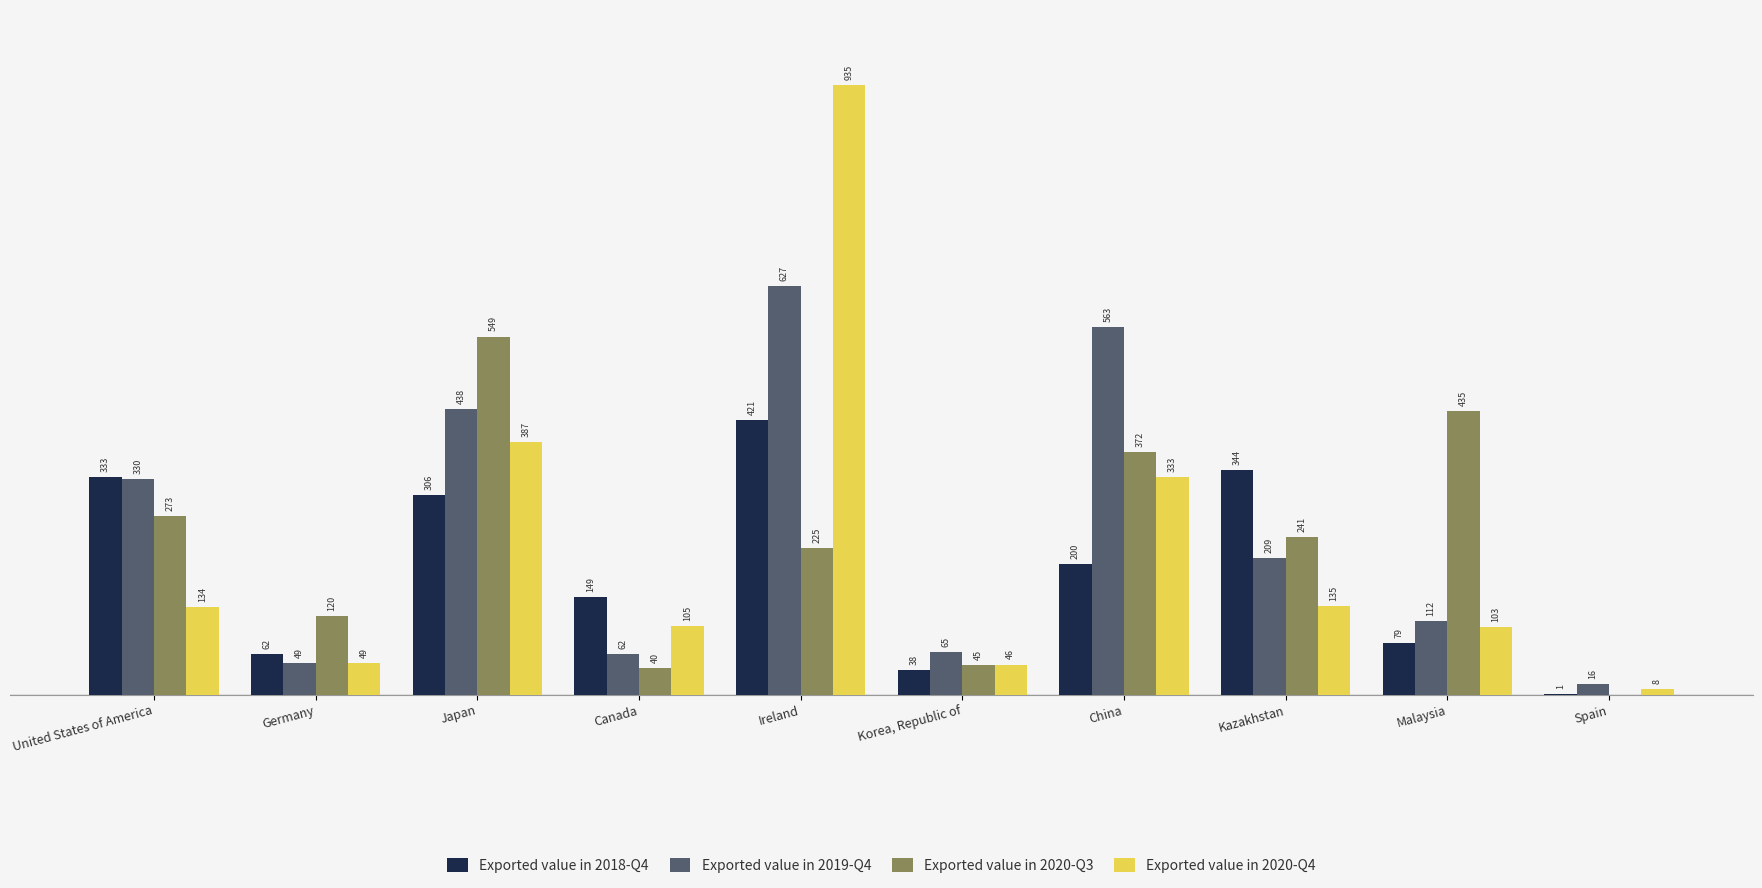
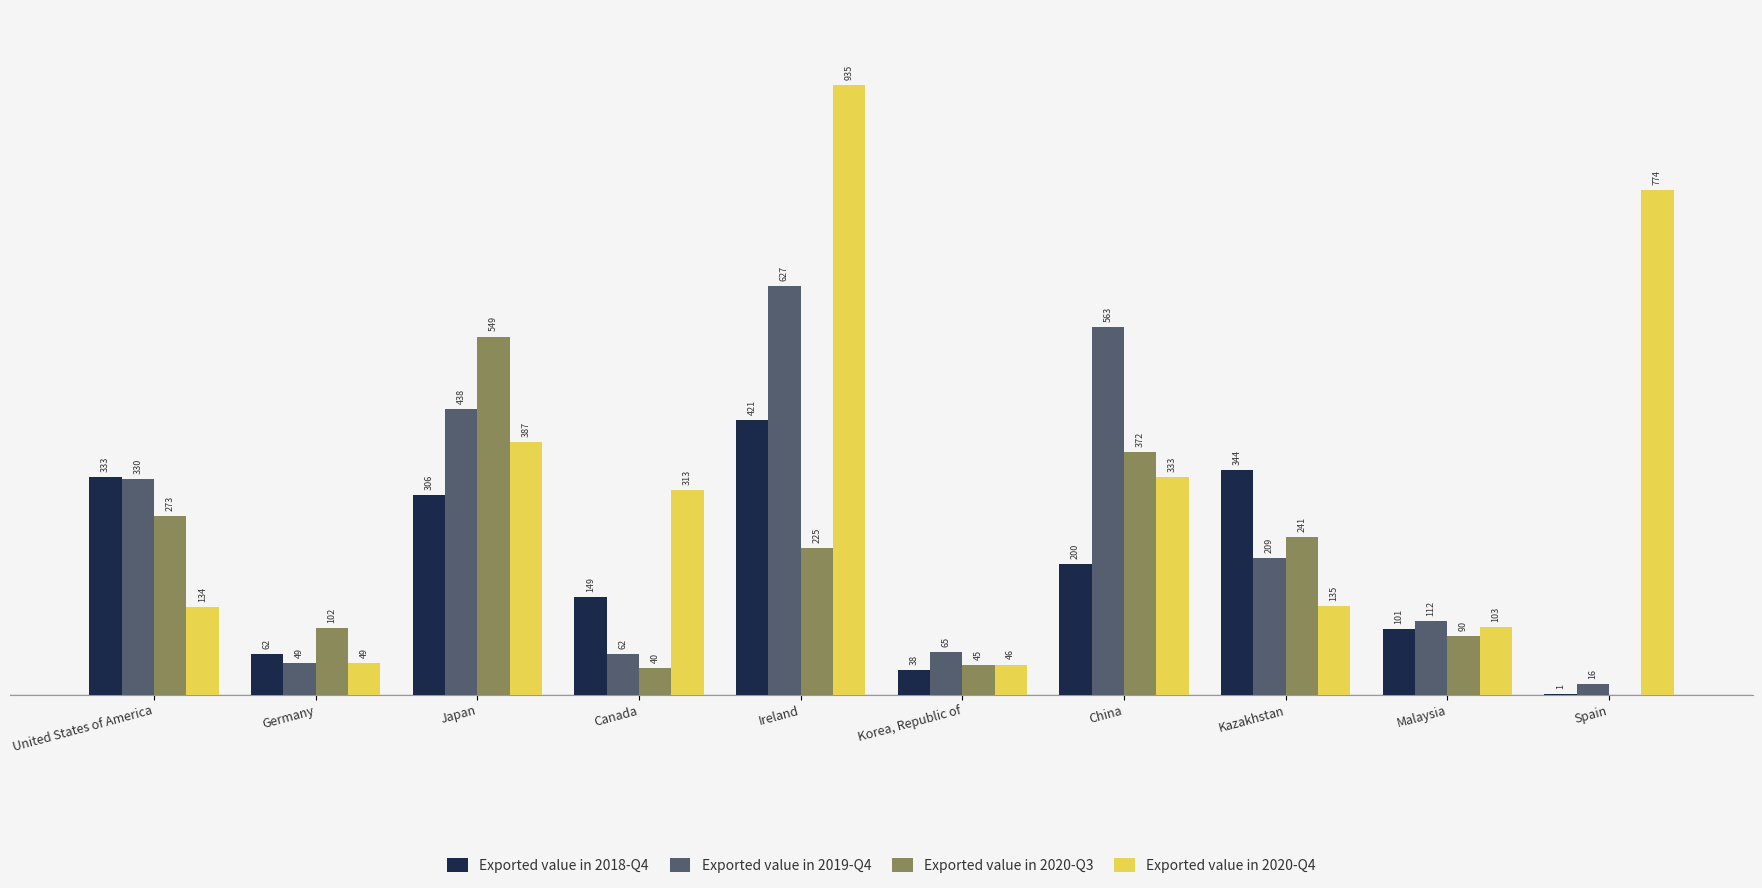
  {
    "Exported value in 2018-Q4": {
      "United States of America": 333,
      "Germany": 62,
      "Japan": 306,
      "Canada": 149,
      "Ireland": 421,
      "Korea, Republic of": 38,
      "China": 200,
      "Kazakhstan": 344,
-     "Malaysia": 79,
+     "Malaysia": 101,
      "Spain": 1
    },
    "Exported value in 2019-Q4": {
      "United States of America": 330,
      "Germany": 49,
      "Japan": 438,
      "Canada": 62,
      "Ireland": 627,
      "Korea, Republic of": 65,
      "China": 563,
      "Kazakhstan": 209,
      "Malaysia": 112,
      "Spain": 16
    },
    "Exported value in 2020-Q3": {
      "United States of America": 273,
-     "Germany": 120,
+     "Germany": 102,
      "Japan": 549,
      "Canada": 40,
      "Ireland": 225,
      "Korea, Republic of": 45,
      "China": 372,
      "Kazakhstan": 241,
-     "Malaysia": 435
+     "Malaysia": 90
    },
    "Exported value in 2020-Q4": {
      "United States of America": 134,
      "Germany": 49,
      "Japan": 387,
-     "Canada": 105,
+     "Canada": 313,
      "Ireland": 935,
      "Korea, Republic of": 46,
      "China": 333,
      "Kazakhstan": 135,
      "Malaysia": 103,
-     "Spain": 8
+     "Spain": 774
    }
  }
